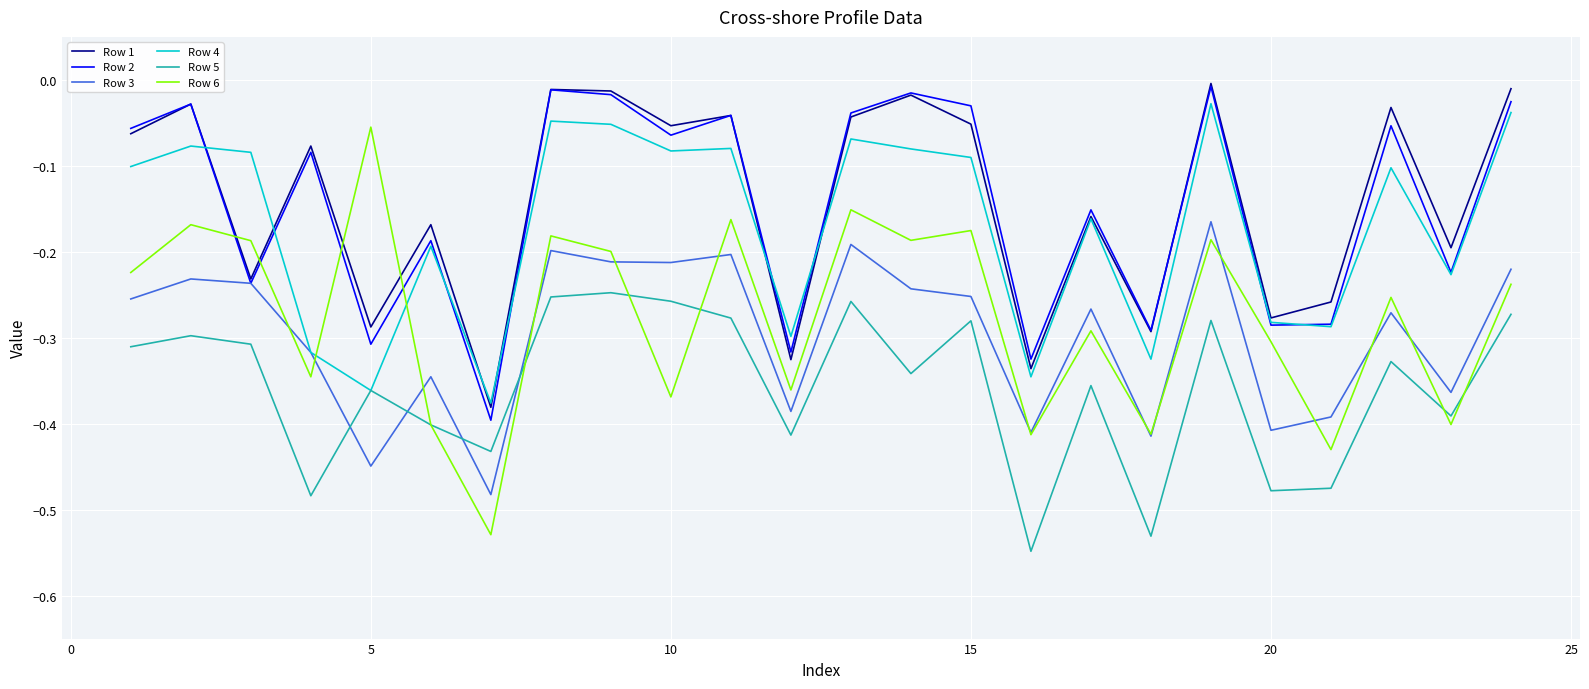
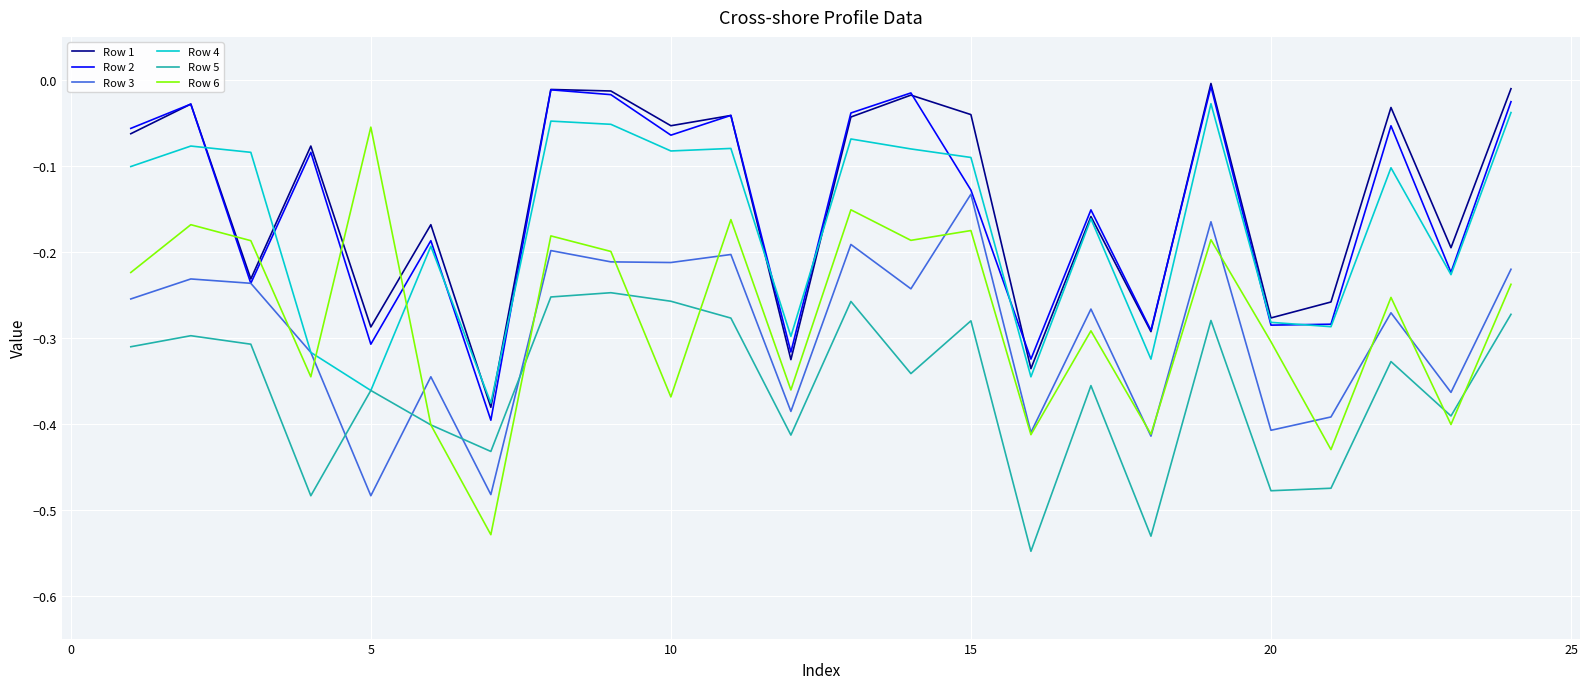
  {
    "Row 1": {
      "5": -0.29,
      "10": -0.05,
-     "15": -0.05,
+     "15": -0.04,
      "20": -0.28
    },
    "Row 2": {
      "5": -0.31,
      "10": -0.06,
-     "15": -0.03,
+     "15": -0.13,
      "20": -0.29
    },
    "Row 3": {
-     "5": -0.45,
+     "5": -0.48,
      "10": -0.21,
-     "15": -0.25,
+     "15": -0.13,
      "20": -0.41
    },
    "Row 6": {
      "5": -0.05,
      "10": -0.37,
      "15": -0.18,
      "20": -0.30
    }
  }
